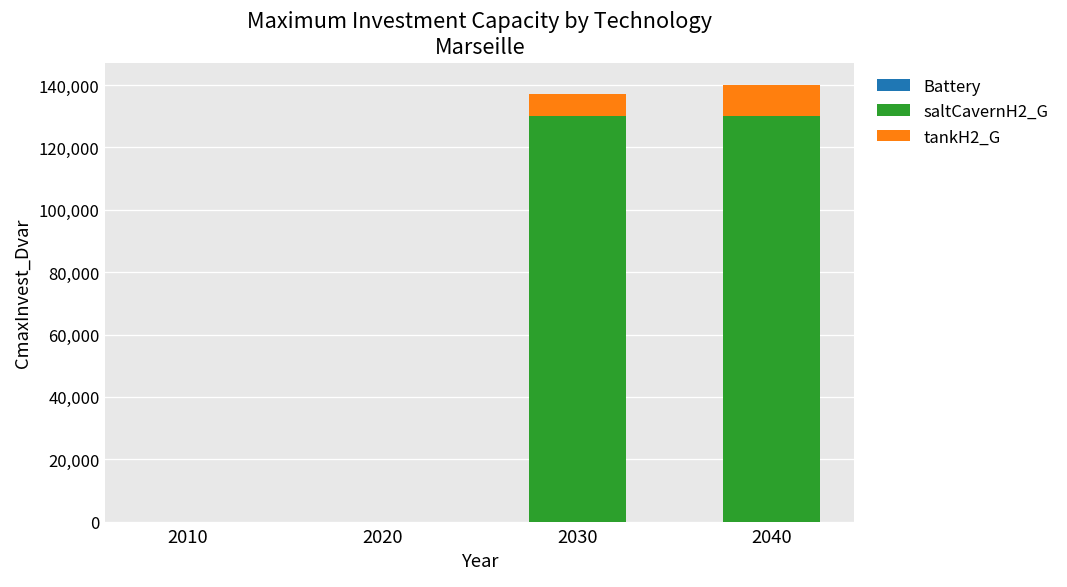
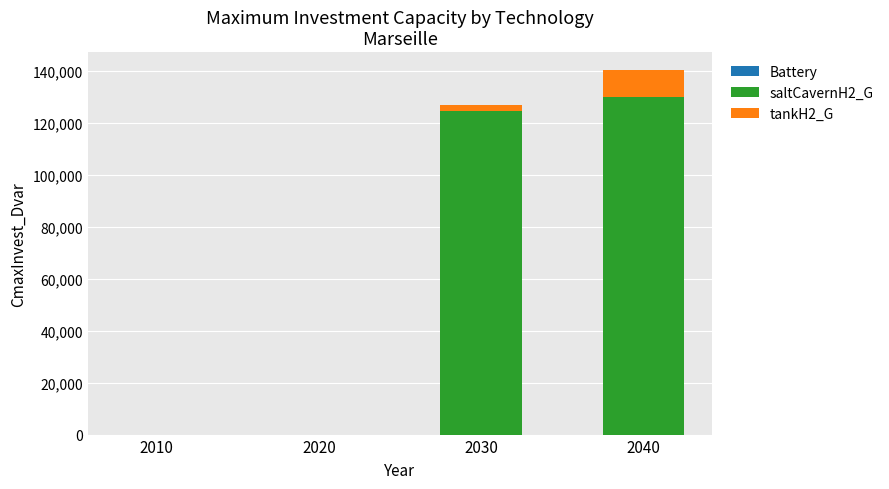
  {
    "Battery": {
      "2010": "0",
      "2020": "0",
      "2030": "0",
      "2040": "0"
    },
    "saltCavernH2_G": {
      "2010": "0",
      "2020": "0",
-     "2030": "130,000",
+     "2030": "124,000",
      "2040": "130,000"
    },
    "tankH2_G": {
      "2010": "0",
      "2020": "0",
-     "2030": "7,000",
+     "2030": "2,000",
      "2040": "10,000"
    }
  }
